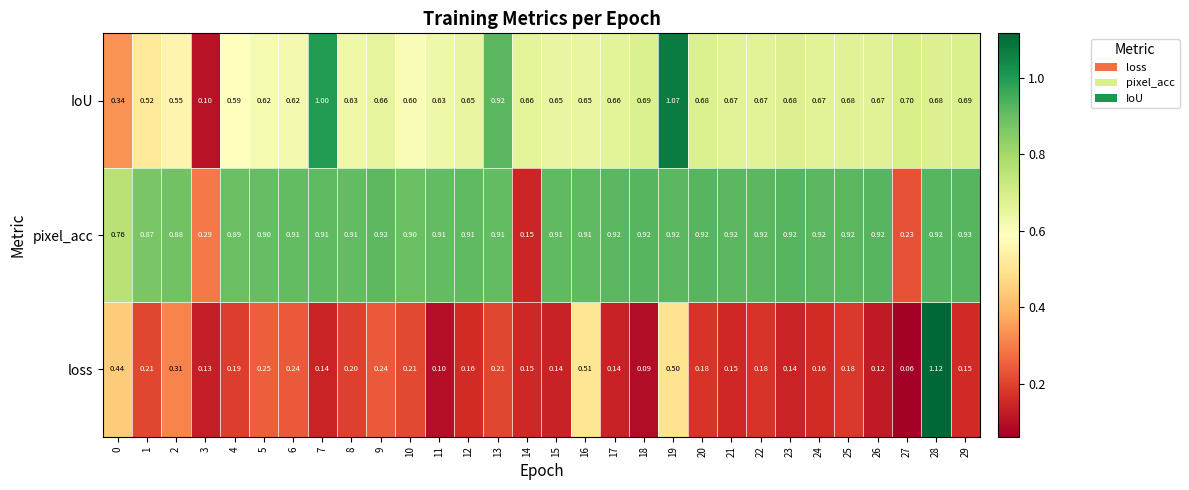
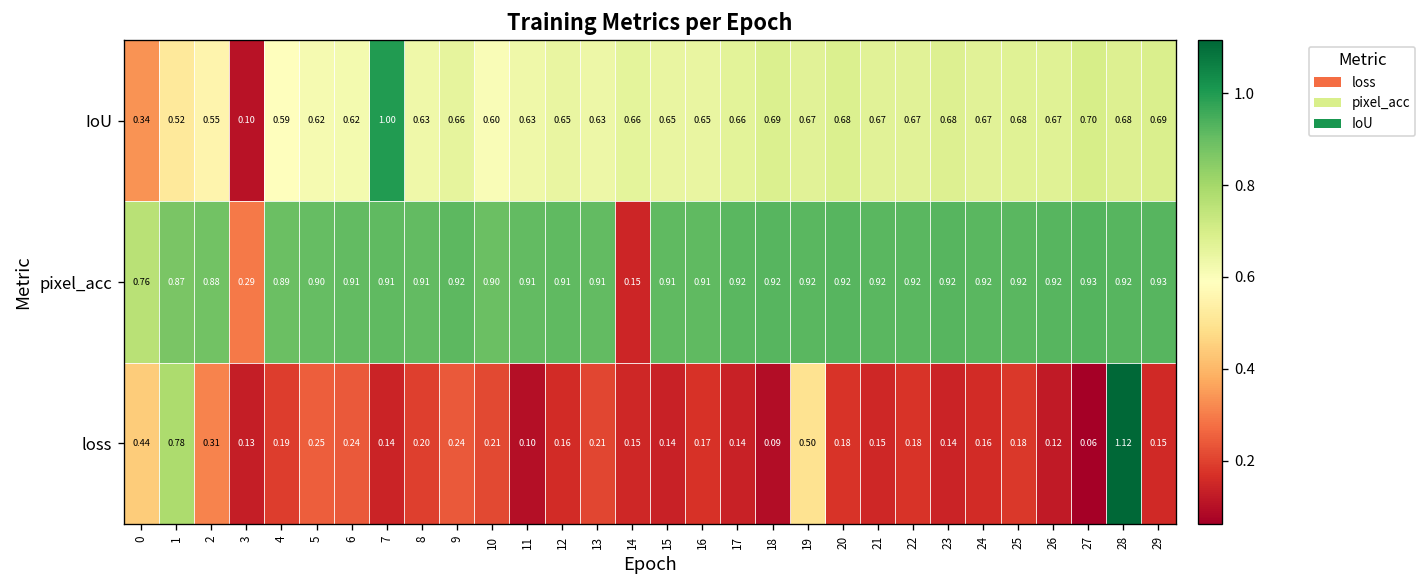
  {
    "IoU": {
      "0": 0.34,
      "1": 0.52,
      "2": 0.55,
      "3": 0.10,
      "4": 0.59,
      "5": 0.62,
      "6": 0.62,
      "7": 1.00,
      "8": 0.63,
      "9": 0.66,
      "10": 0.60,
      "11": 0.63,
      "12": 0.65,
-     "13": 0.92,
+     "13": 0.63,
      "14": 0.66,
      "15": 0.65,
      "16": 0.65,
      "17": 0.66,
      "18": 0.69,
-     "19": 1.07,
+     "19": 0.67,
      "20": 0.68,
      "21": 0.67,
      "22": 0.67,
      "23": 0.68,
      "24": 0.67,
      "25": 0.68,
      "26": 0.67,
      "27": 0.70,
      "28": 0.68,
      "29": 0.69
    },
    "pixel_acc": {
      "0": 0.76,
      "1": 0.87,
      "2": 0.88,
      "3": 0.29,
      "4": 0.89,
      "5": 0.90,
      "6": 0.91,
      "7": 0.91,
      "8": 0.91,
      "9": 0.92,
      "10": 0.90,
      "11": 0.91,
      "12": 0.91,
      "13": 0.91,
      "14": 0.15,
      "15": 0.91,
      "16": 0.91,
      "17": 0.92,
      "18": 0.92,
      "19": 0.92,
      "20": 0.92,
      "21": 0.92,
      "22": 0.92,
      "23": 0.92,
      "24": 0.92,
      "25": 0.92,
      "26": 0.92,
-     "27": 0.23,
+     "27": 0.93,
      "28": 0.92,
      "29": 0.93
    },
    "loss": {
      "0": 0.44,
-     "1": 0.21,
+     "1": 0.78,
      "2": 0.31,
      "3": 0.13,
      "4": 0.19,
      "5": 0.25,
      "6": 0.24,
      "7": 0.14,
      "8": 0.20,
      "9": 0.24,
      "10": 0.21,
      "11": 0.10,
      "12": 0.16,
      "13": 0.21,
      "14": 0.15,
      "15": 0.14,
-     "16": 0.51,
+     "16": 0.17,
      "17": 0.14,
      "18": 0.09,
      "19": 0.50,
      "20": 0.18,
      "21": 0.15,
      "22": 0.18,
      "23": 0.14,
      "24": 0.16,
      "25": 0.18,
      "26": 0.12,
      "27": 0.06,
      "28": 1.12,
      "29": 0.15
    }
  }
